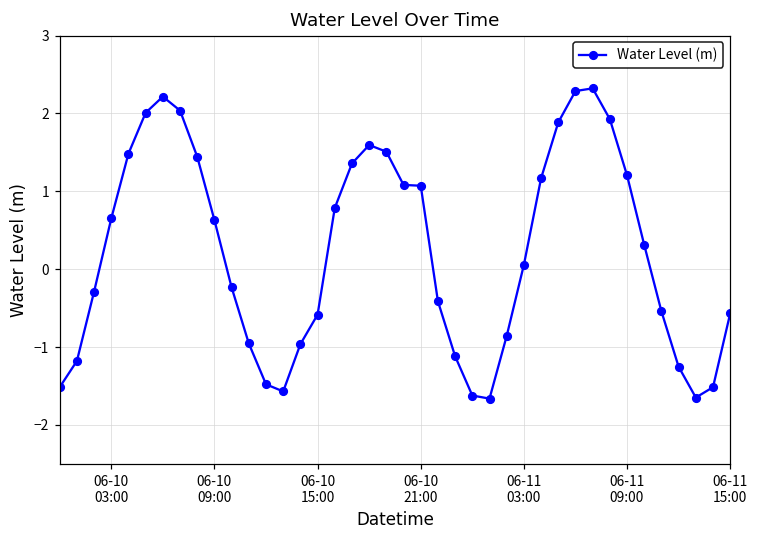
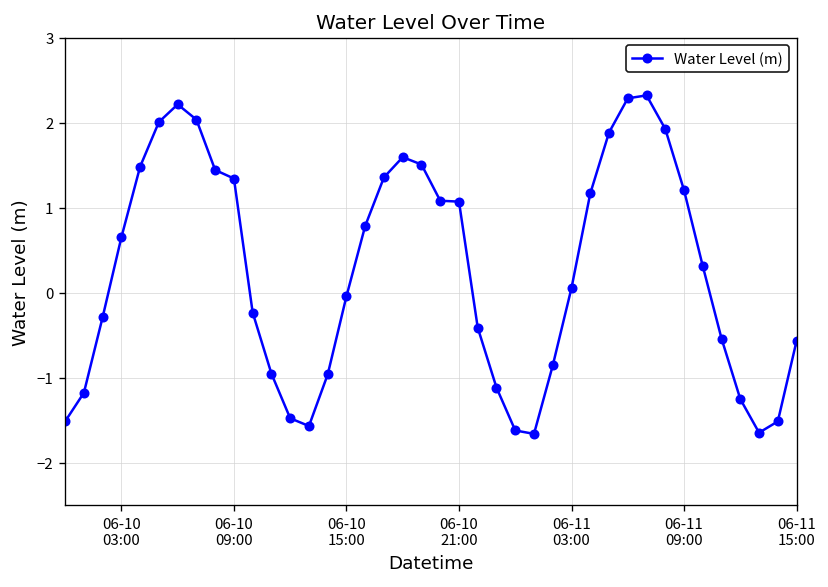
  {
    "06-10 03:00": 0.7,
-   "06-10 09:00": 0.6,
-   "06-10 15:00": -0.6,
+   "06-10 09:00": 1.3,
+   "06-10 15:00": 0.0,
    "06-10 21:00": 1.1,
    "06-11 03:00": 0.1,
    "06-11 09:00": 1.2,
    "06-11 15:00": -0.6
  }
